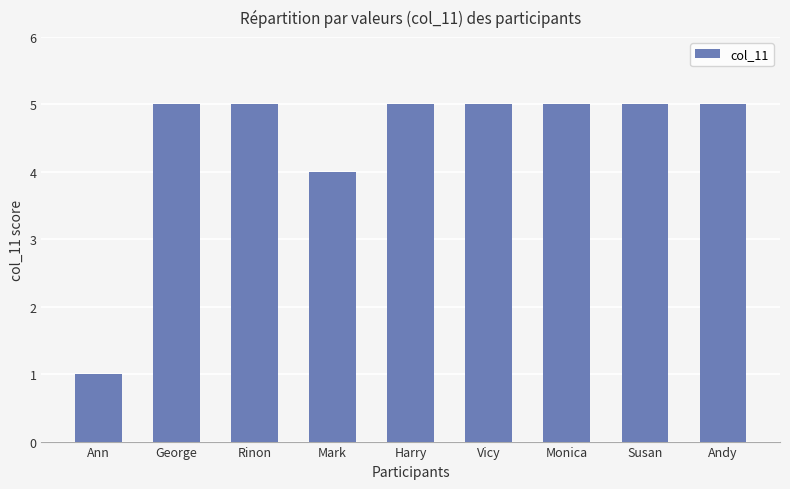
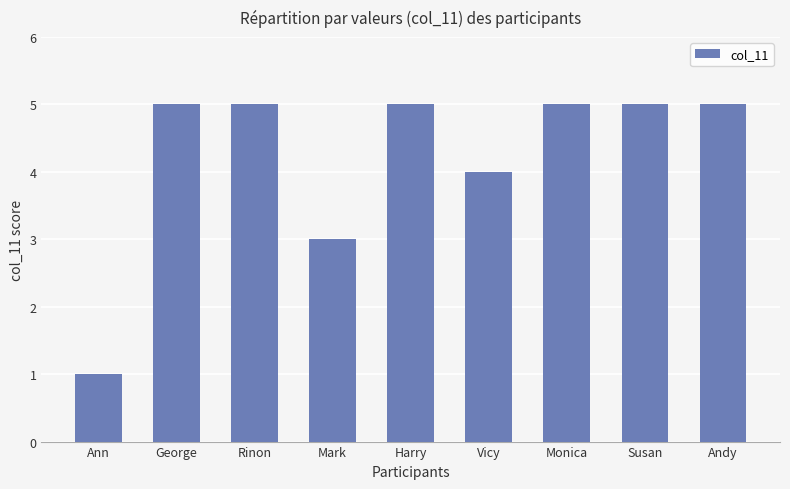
  {
    "Ann": 1,
    "George": 5,
    "Rinon": 5,
-   "Mark": 4,
+   "Mark": 3,
    "Harry": 5,
-   "Vicy": 5,
+   "Vicy": 4,
    "Monica": 5,
    "Susan": 5,
    "Andy": 5
  }
